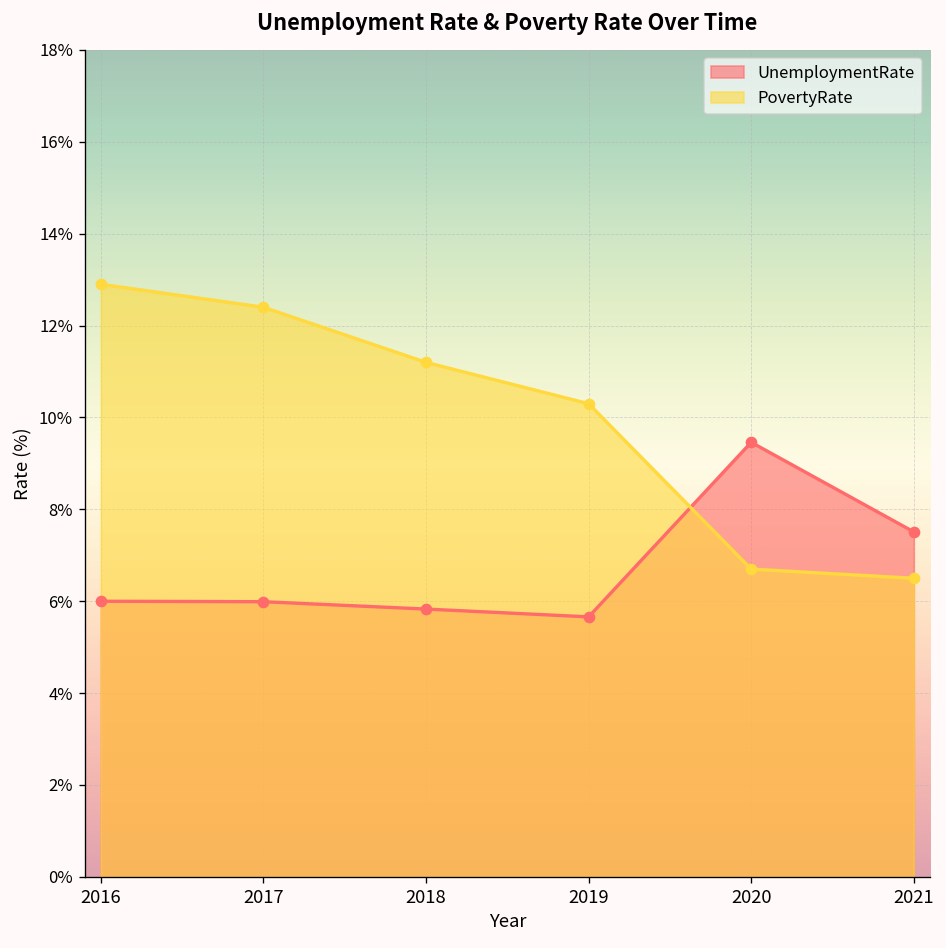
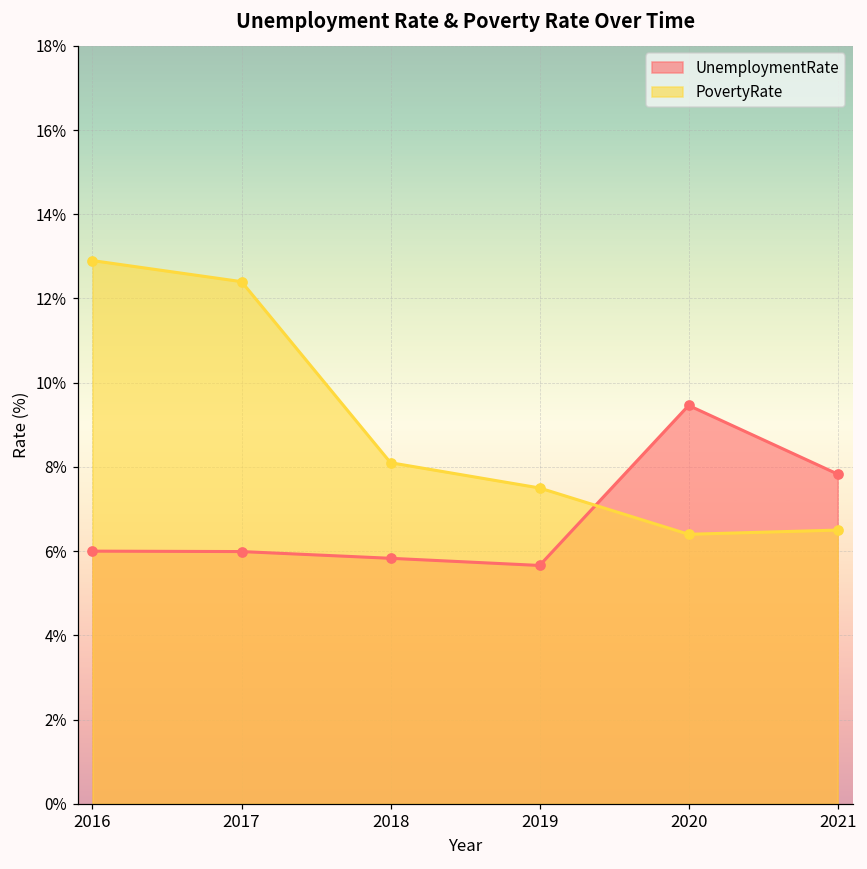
  {
    "UnemploymentRate": {
      "2016": "6.0%",
      "2017": "6.0%",
      "2018": "5.8%",
      "2019": "5.7%",
      "2020": "9.5%",
-     "2021": "7.5%"
+     "2021": "7.8%"
    },
    "PovertyRate": {
      "2016": "12.9%",
      "2017": "12.4%",
-     "2018": "11.2%",
-     "2019": "10.3%",
-     "2020": "6.7%",
+     "2018": "8.1%",
+     "2019": "7.5%",
+     "2020": "6.4%",
      "2021": "6.5%"
    }
  }
